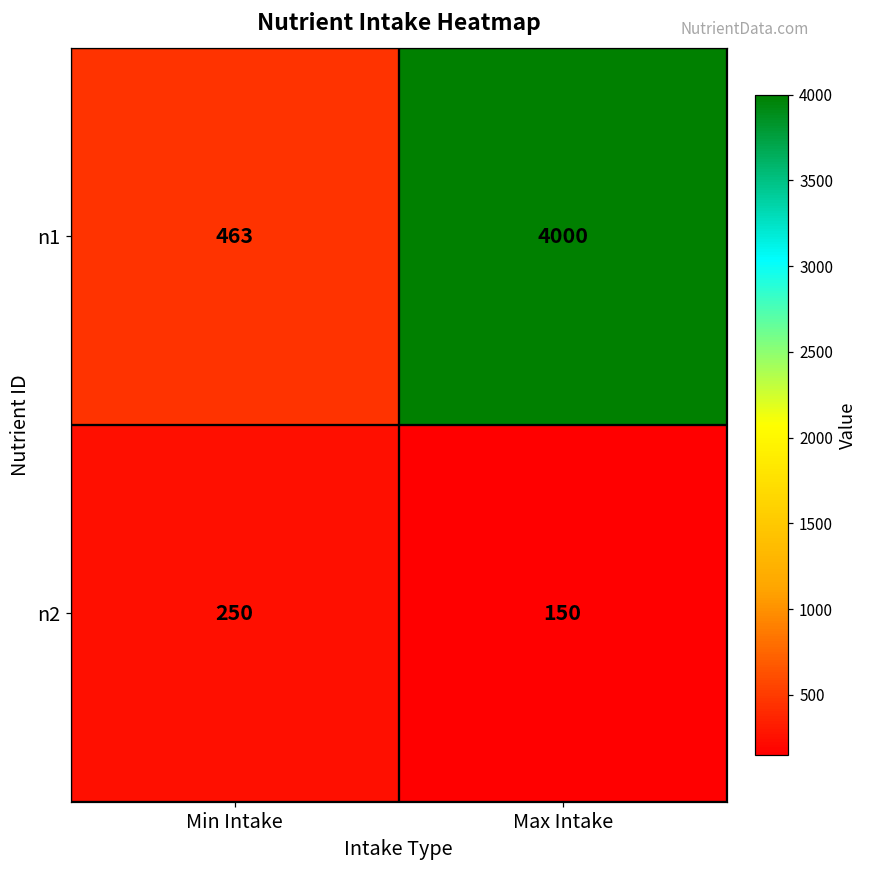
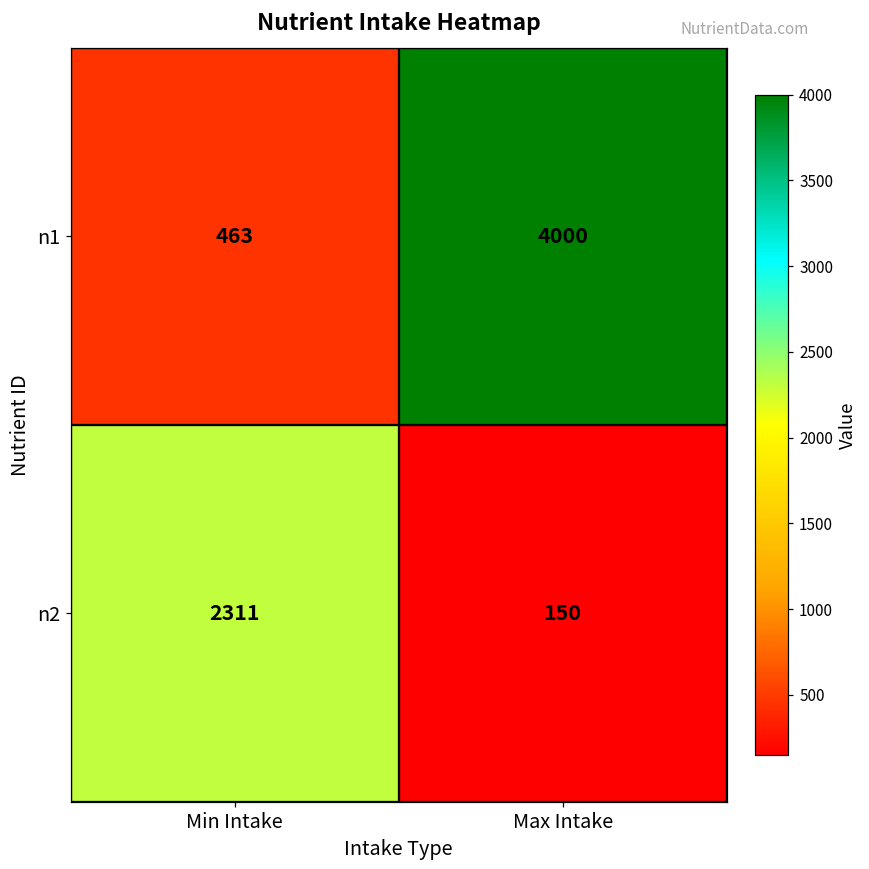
  {
    "n1": {
      "Min Intake": 463,
      "Max Intake": 4000
    },
    "n2": {
-     "Min Intake": 250,
+     "Min Intake": 2311,
      "Max Intake": 150
    }
  }
